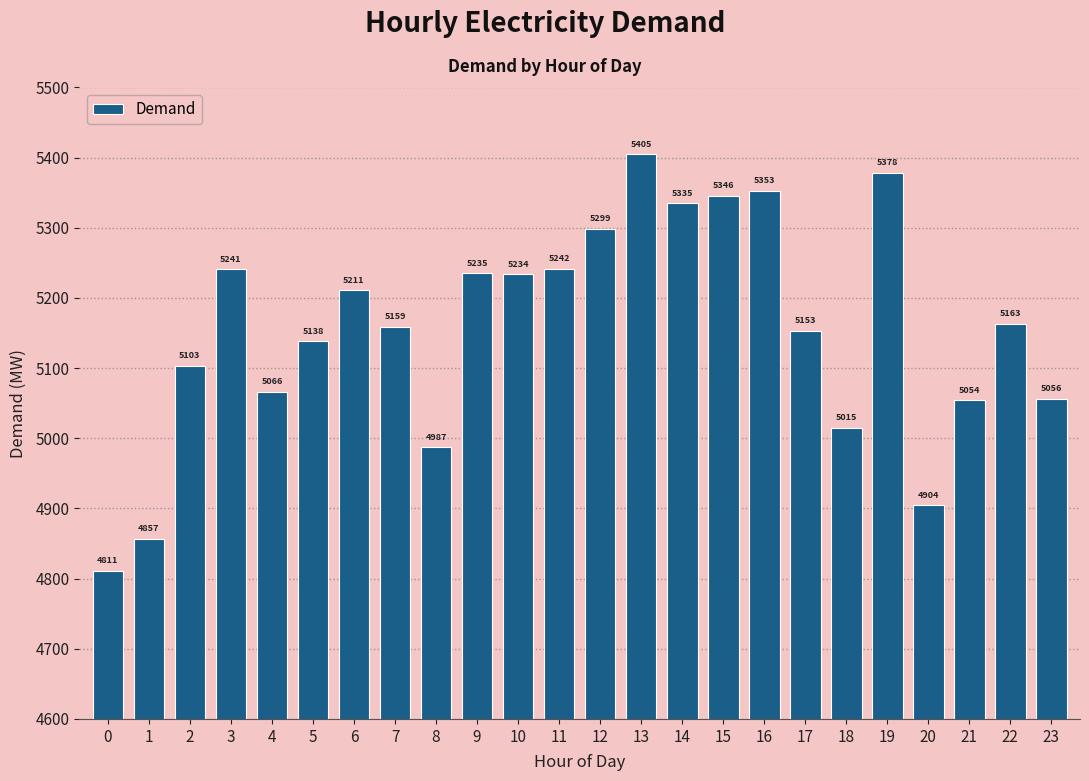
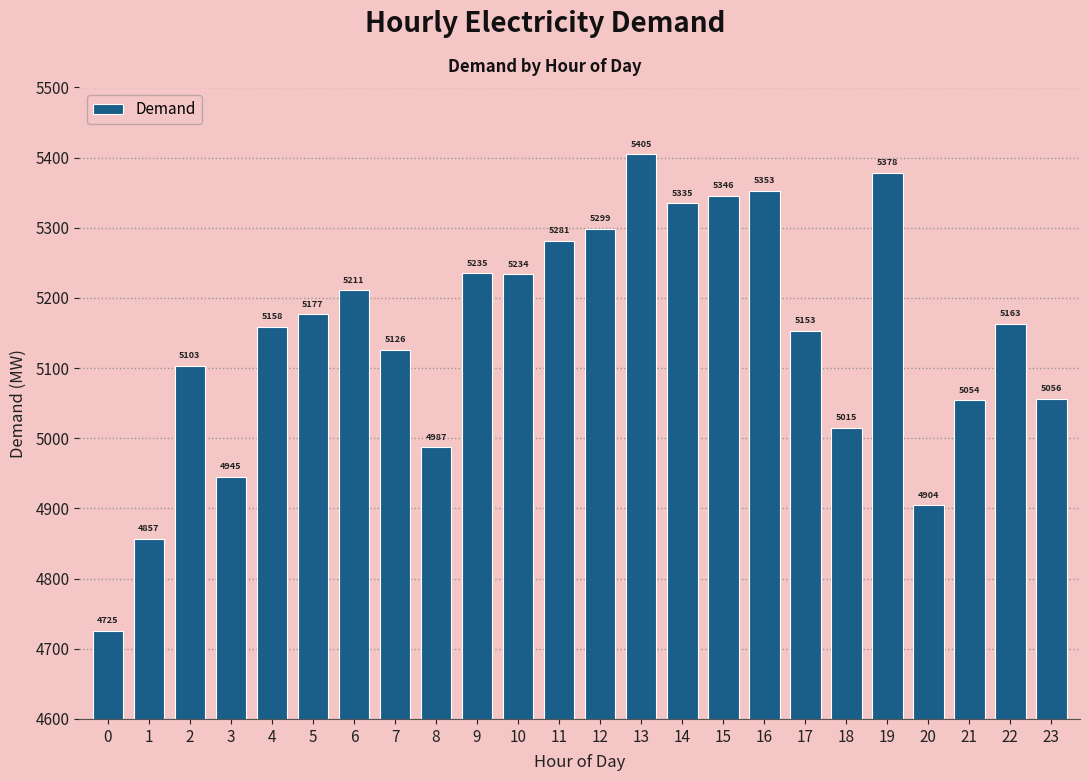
  {
-   "0": 4811,
+   "0": 4725,
    "1": 4857,
    "2": 5103,
-   "3": 5241,
-   "4": 5066,
-   "5": 5138,
+   "3": 4945,
+   "4": 5158,
+   "5": 5177,
    "6": 5211,
-   "7": 5159,
+   "7": 5126,
    "8": 4987,
    "9": 5235,
    "10": 5234,
-   "11": 5242,
+   "11": 5281,
    "12": 5299,
    "13": 5405,
    "14": 5335,
    "15": 5346,
    "16": 5353,
    "17": 5153,
    "18": 5015,
    "19": 5378,
    "20": 4904,
    "21": 5054,
    "22": 5163,
    "23": 5056
  }
